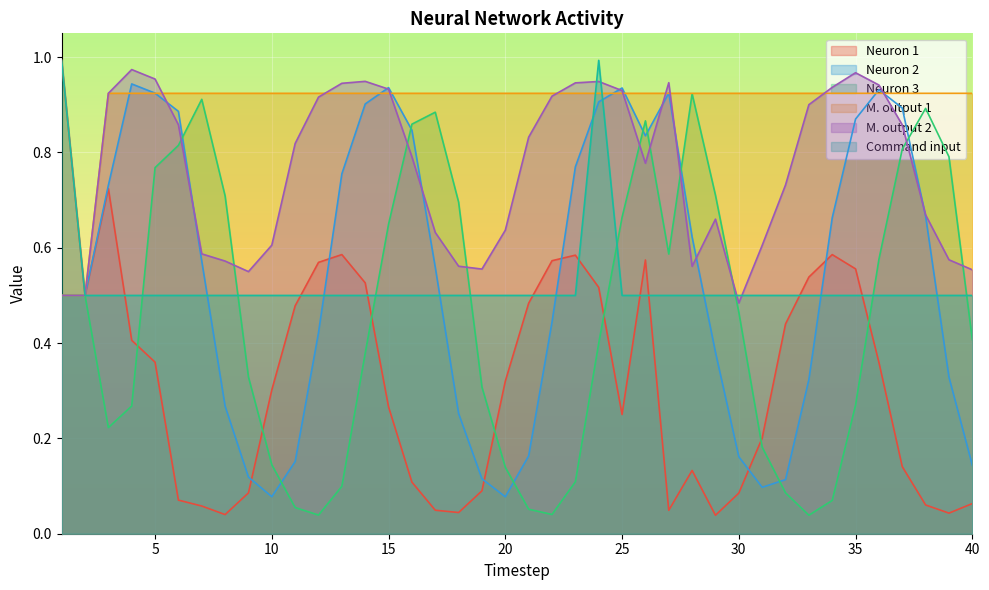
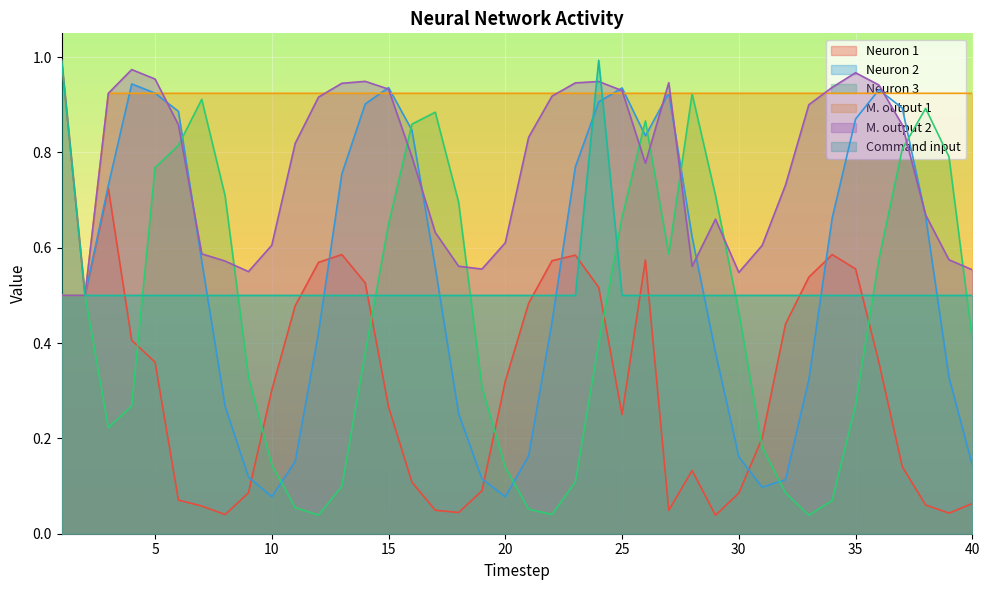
  {
    "M. output 2": {
      "5": 0.95,
      "10": 0.61,
-     "20": 0.64,
+     "20": 0.61,
      "25": 0.93,
-     "30": 0.48,
+     "30": 0.55,
      "40": 0.55
    }
  }
